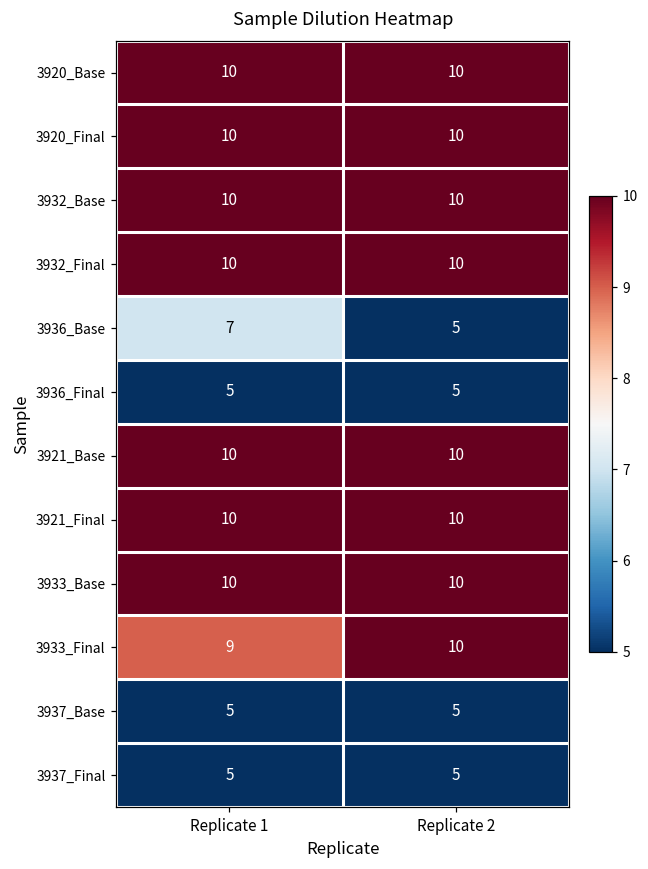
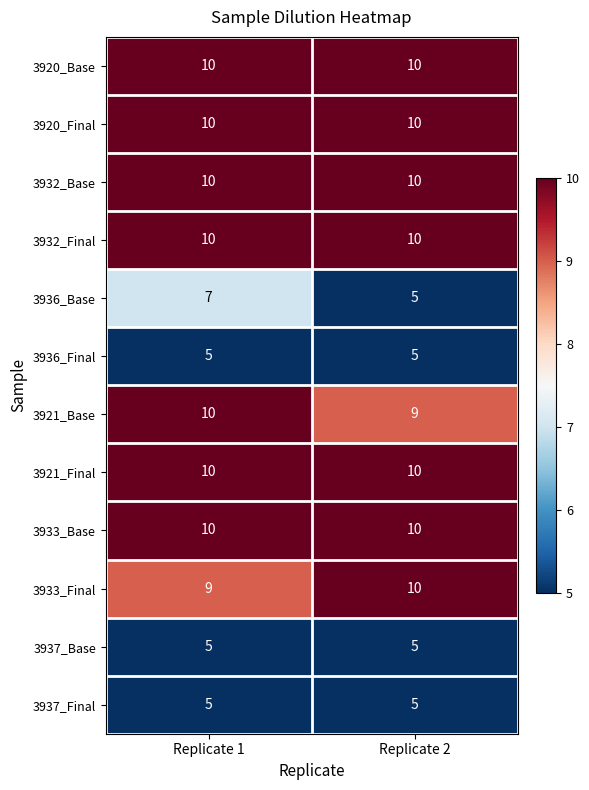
  {
    "3920_Base": {
      "Replicate 1": 10,
      "Replicate 2": 10
    },
    "3920_Final": {
      "Replicate 1": 10,
      "Replicate 2": 10
    },
    "3932_Base": {
      "Replicate 1": 10,
      "Replicate 2": 10
    },
    "3932_Final": {
      "Replicate 1": 10,
      "Replicate 2": 10
    },
    "3936_Base": {
      "Replicate 1": 7,
      "Replicate 2": 5
    },
    "3936_Final": {
      "Replicate 1": 5,
      "Replicate 2": 5
    },
    "3921_Base": {
      "Replicate 1": 10,
-     "Replicate 2": 10
+     "Replicate 2": 9
    },
    "3921_Final": {
      "Replicate 1": 10,
      "Replicate 2": 10
    },
    "3933_Base": {
      "Replicate 1": 10,
      "Replicate 2": 10
    },
    "3933_Final": {
      "Replicate 1": 9,
      "Replicate 2": 10
    },
    "3937_Base": {
      "Replicate 1": 5,
      "Replicate 2": 5
    },
    "3937_Final": {
      "Replicate 1": 5,
      "Replicate 2": 5
    }
  }
